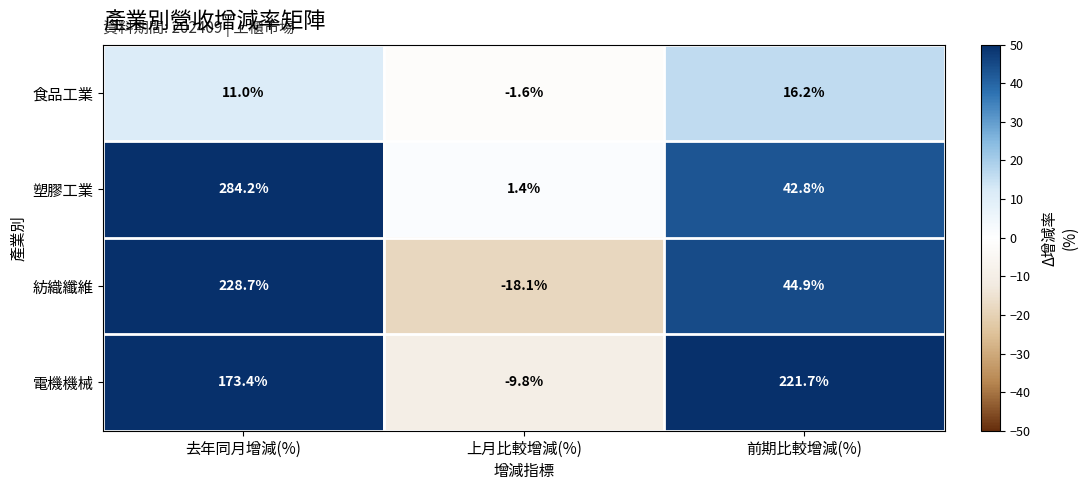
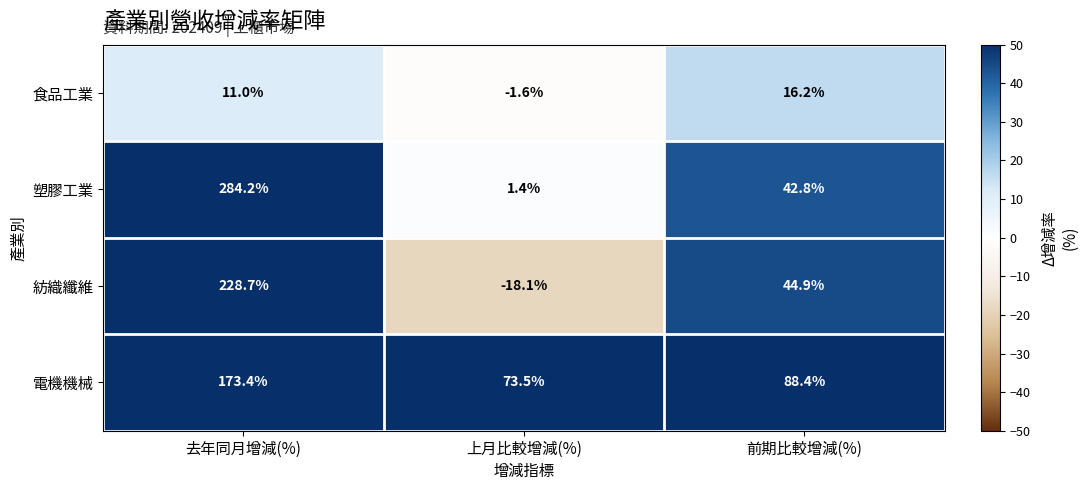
  {
    "食品工業": {
      "去年同月增減(%)": "11.0%",
      "上月比較增減(%)": "-1.6%",
      "前期比較增減(%)": "16.2%"
    },
    "塑膠工業": {
      "去年同月增減(%)": "284.2%",
      "上月比較增減(%)": "1.4%",
      "前期比較增減(%)": "42.8%"
    },
    "紡織纖維": {
      "去年同月增減(%)": "228.7%",
      "上月比較增減(%)": "-18.1%",
      "前期比較增減(%)": "44.9%"
    },
    "電機機械": {
      "去年同月增減(%)": "173.4%",
-     "上月比較增減(%)": "-9.8%",
-     "前期比較增減(%)": "221.7%"
+     "上月比較增減(%)": "73.5%",
+     "前期比較增減(%)": "88.4%"
    }
  }
